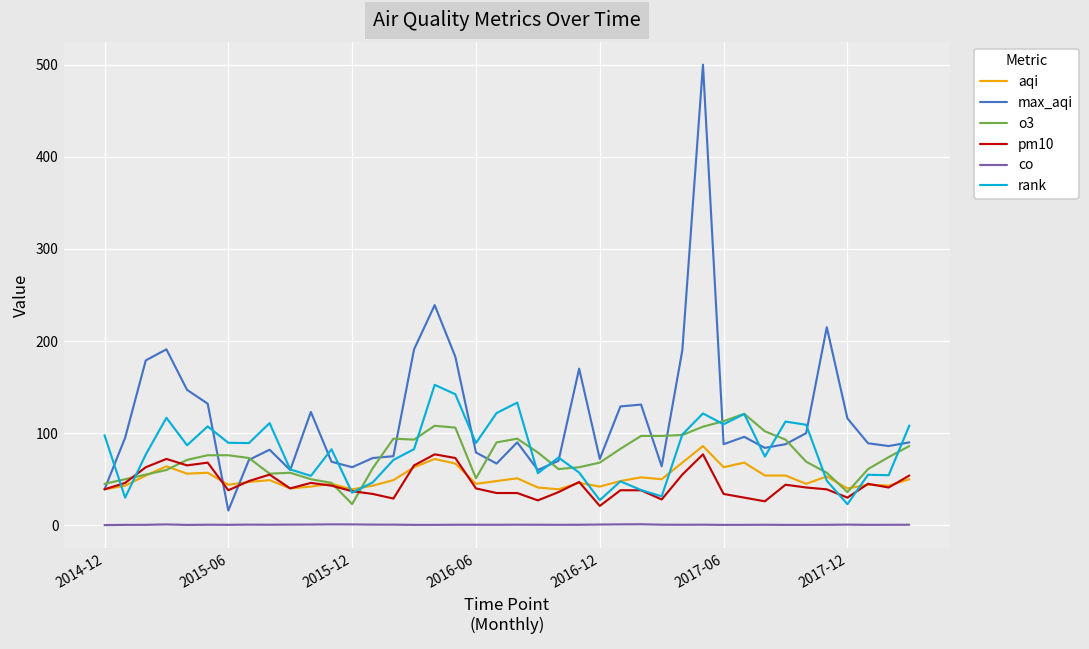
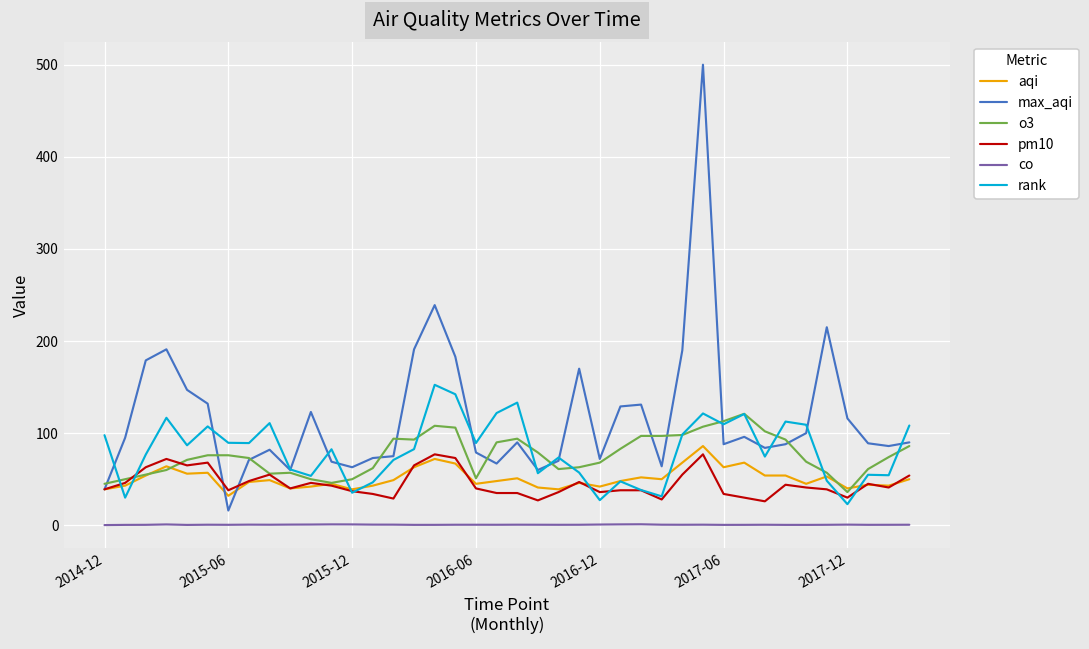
  {
    "aqi": {
-     "2015-06": 40,
+     "2015-06": 30,
      "2016-06": 50,
      "2016-12": 40,
      "2017-06": 60,
      "2017-12": 40
    },
    "max_aqi": {
      "2015-06": 20,
      "2015-12": 60,
      "2016-06": 80,
      "2016-12": 70,
      "2017-06": 90,
      "2017-12": 120
    },
    "o3": {
      "2014-12": 50,
      "2015-06": 80,
-     "2015-12": 20,
+     "2015-12": 50,
      "2016-06": 50,
      "2016-12": 70,
      "2017-06": 110,
      "2017-12": 40
    },
    "pm10": {
      "2015-06": 40,
      "2016-06": 40,
-     "2016-12": 20,
+     "2016-12": 40,
      "2017-06": 30,
      "2017-12": 30
    },
    "co": {
      "2014-12": 0,
      "2015-06": 0,
      "2015-12": 0,
      "2016-06": 0,
      "2016-12": 0,
      "2017-06": 0,
      "2017-12": 0
    },
    "rank": {
      "2014-12": 100,
      "2015-06": 90,
      "2016-06": 90,
      "2016-12": 30,
      "2017-06": 110,
      "2017-12": 20
    }
  }
